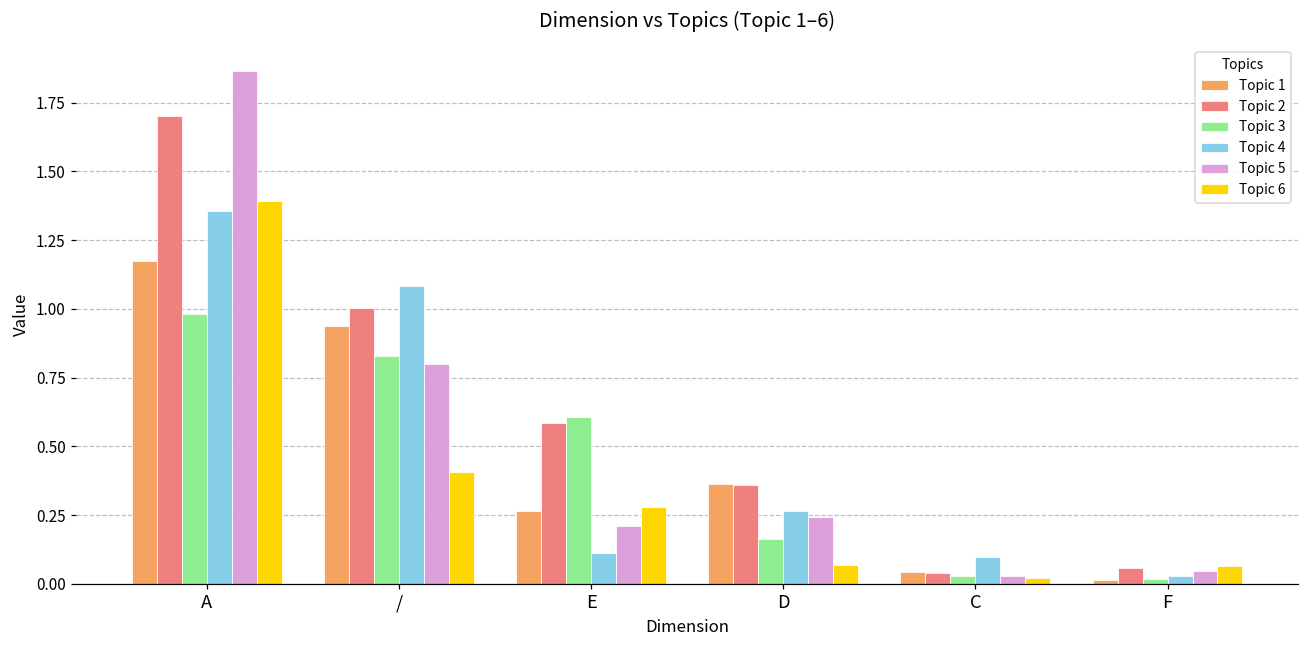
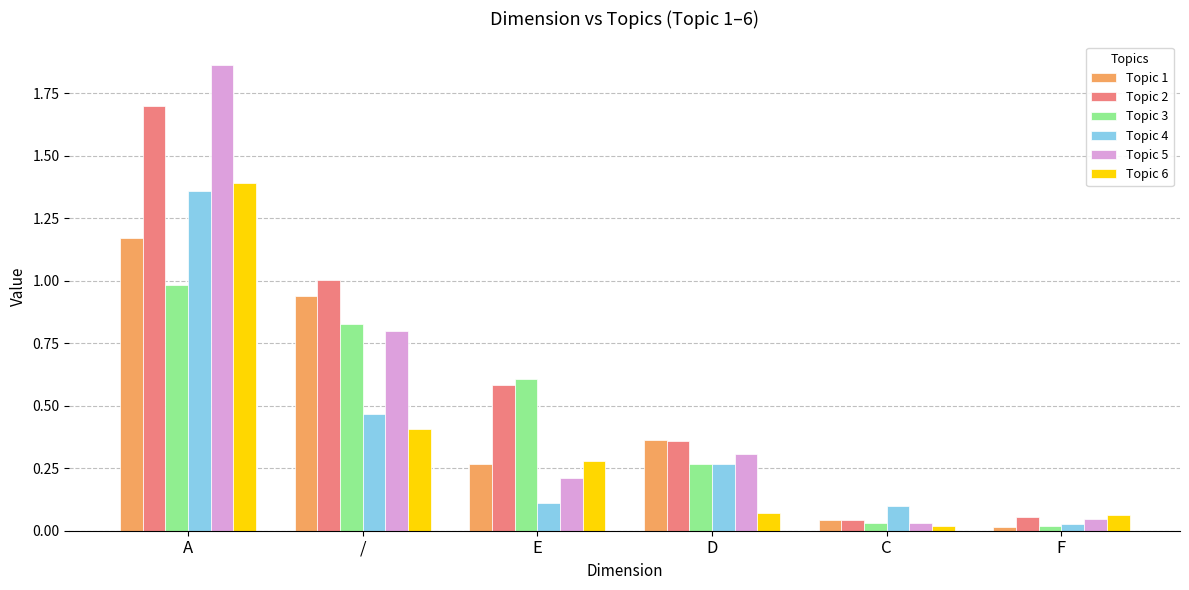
  {
    "Topic 3": {
      "A": 0.98,
      "/": 0.83,
      "E": 0.61,
-     "D": 0.16,
+     "D": 0.27,
      "C": 0.03,
      "F": 0.02
    },
    "Topic 4": {
      "A": 1.36,
-     "/": 1.08,
+     "/": 0.47,
      "E": 0.11,
      "D": 0.27,
      "C": 0.10,
      "F": 0.03
    },
    "Topic 5": {
      "A": 1.86,
      "/": 0.80,
      "E": 0.21,
-     "D": 0.24,
+     "D": 0.31,
      "C": 0.03,
      "F": 0.05
    },
    "Topic 6": {
      "A": 1.39,
      "/": 0.41,
      "E": 0.28,
      "D": 0.07,
      "C": 0.02,
      "F": 0.06
    }
  }
